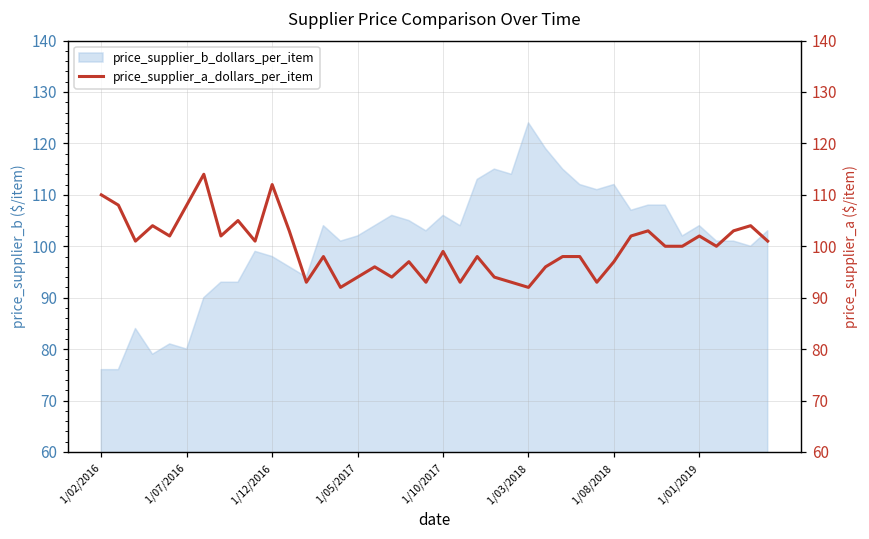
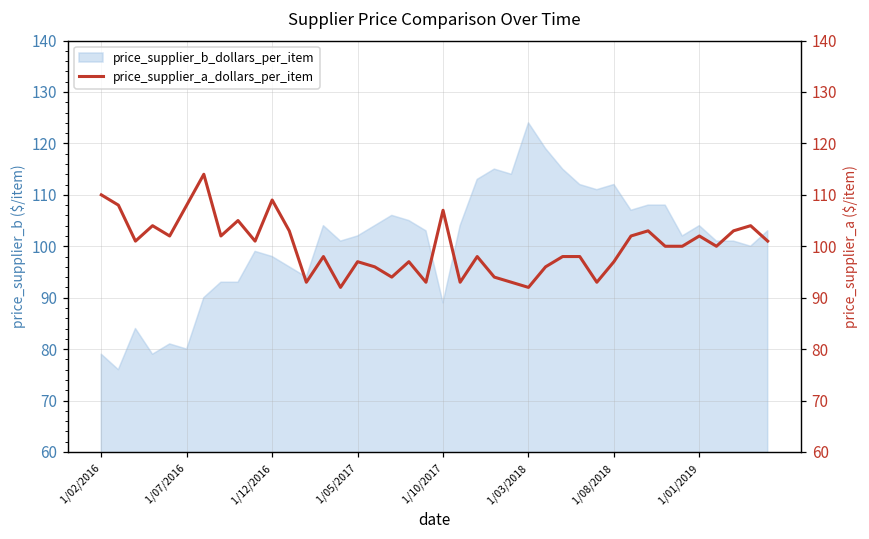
  {
    "price_supplier_b_dollars_per_item": {
-     "1/02/2016": 76,
+     "1/02/2016": 79,
      "1/07/2016": 80,
      "1/12/2016": 98,
      "1/05/2017": 102,
-     "1/10/2017": 106,
+     "1/10/2017": 89,
      "1/03/2018": 124,
      "1/08/2018": 112,
      "1/01/2019": 104
    },
    "price_supplier_a_dollars_per_item": {
      "1/02/2016": 110,
      "1/07/2016": 108,
-     "1/12/2016": 112,
-     "1/05/2017": 94,
-     "1/10/2017": 99,
+     "1/12/2016": 109,
+     "1/05/2017": 97,
+     "1/10/2017": 107,
      "1/03/2018": 92,
      "1/08/2018": 97,
      "1/01/2019": 102
    }
  }
